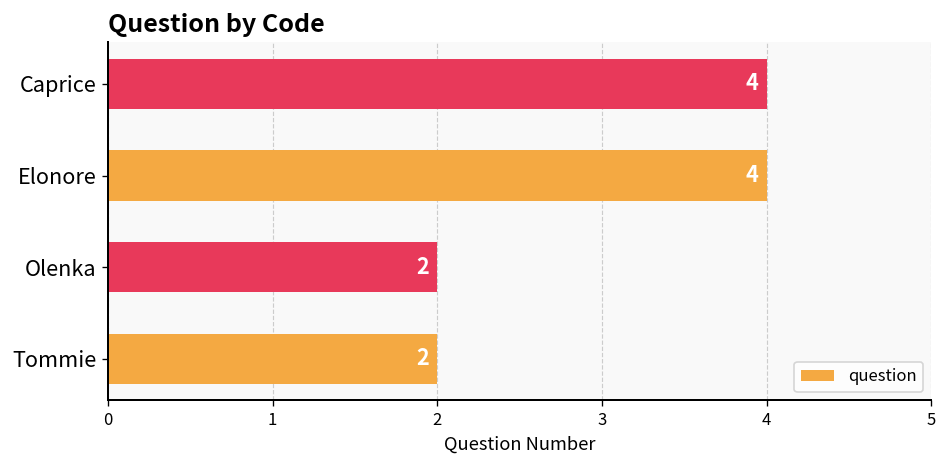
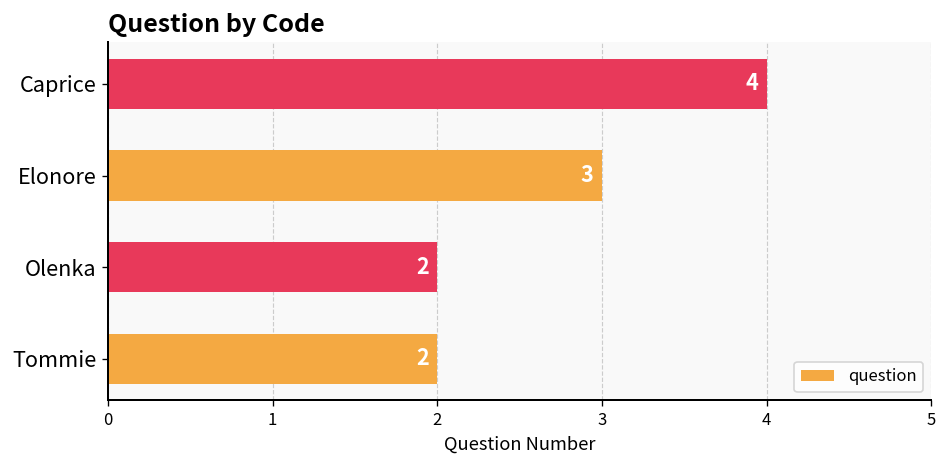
  {
    "Caprice": 4,
-   "Elonore": 4,
+   "Elonore": 3,
    "Olenka": 2,
    "Tommie": 2
  }
